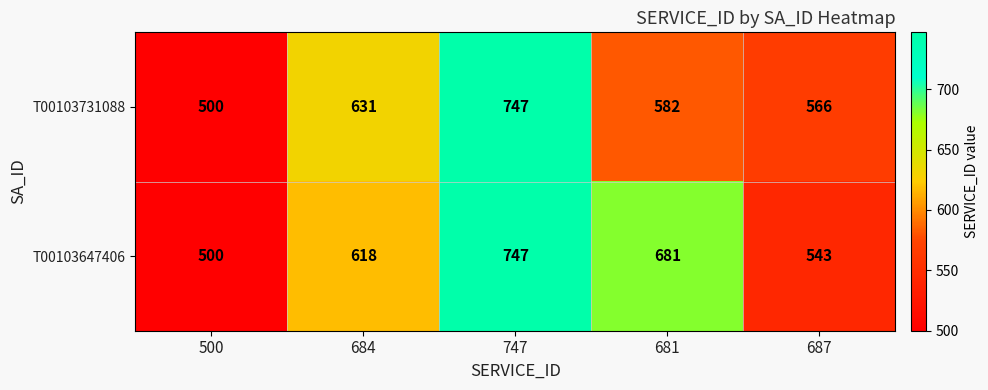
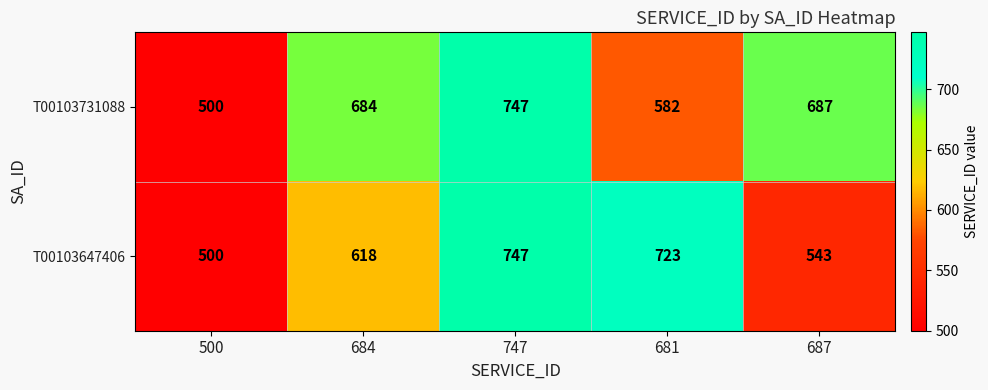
  {
    "T00103731088": {
      "500": 500,
-     "684": 631,
+     "684": 684,
      "747": 747,
      "681": 582,
-     "687": 566
+     "687": 687
    },
    "T00103647406": {
      "500": 500,
      "684": 618,
      "747": 747,
-     "681": 681,
+     "681": 723,
      "687": 543
    }
  }
